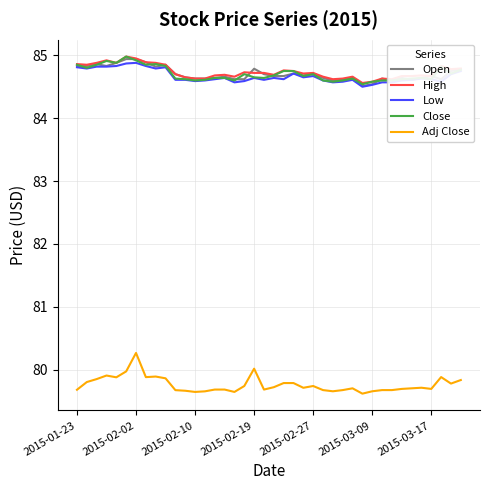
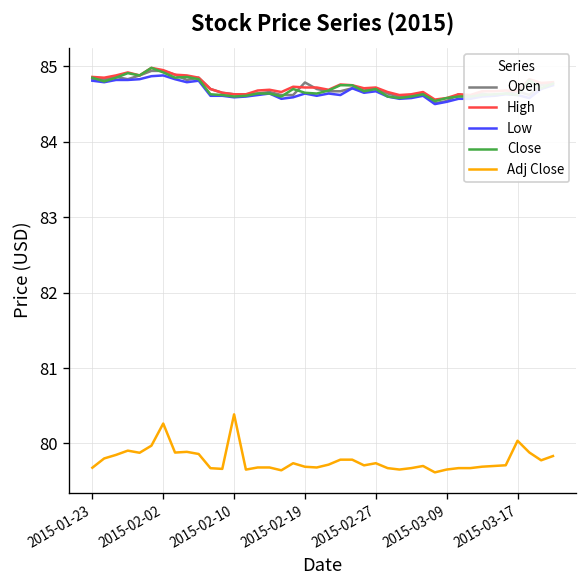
  {
    "Open": {
      "2015-02-19": 84.8
    },
    "High": {
      "2015-02-19": 84.7
    },
    "Low": {
      "2015-02-02": 84.9
    },
    "Adj Close": {
      "2015-01-23": 79.7,
      "2015-02-02": 80.3,
-     "2015-02-10": 79.6,
-     "2015-02-19": 80.0,
+     "2015-02-10": 80.4,
+     "2015-02-19": 79.7,
      "2015-02-27": 79.7,
      "2015-03-09": 79.7,
-     "2015-03-17": 79.7
+     "2015-03-17": 80.0
    }
  }
